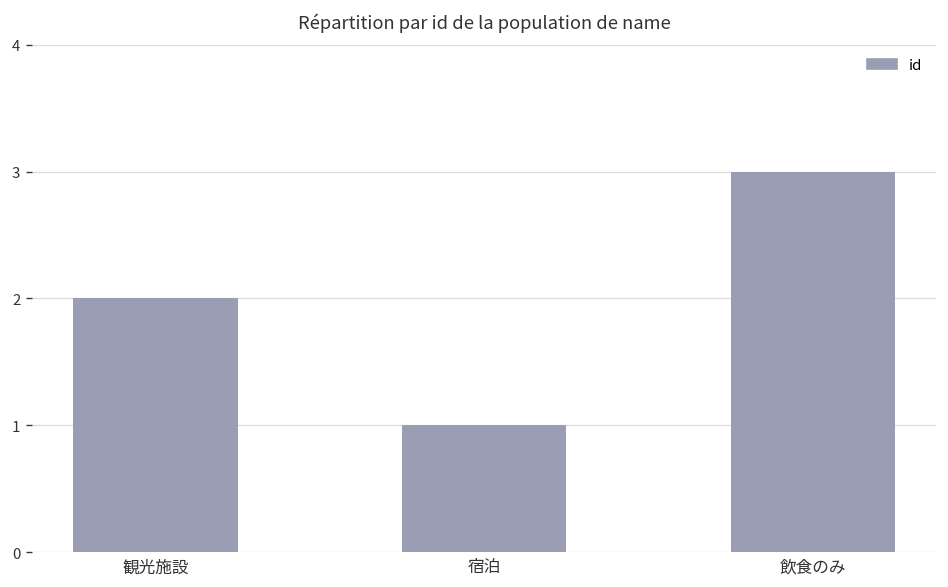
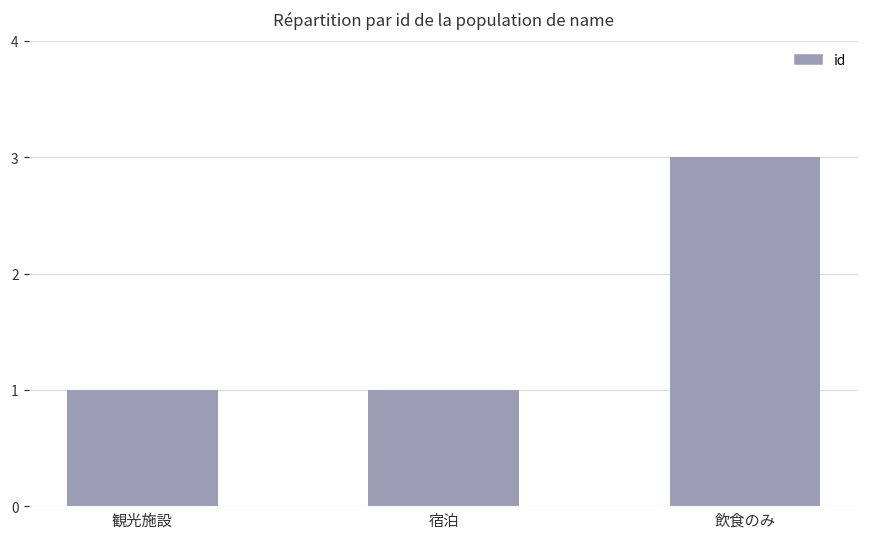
  {
-   "観光施設": 2,
+   "観光施設": 1,
    "宿泊": 1,
    "飲食のみ": 3
  }
